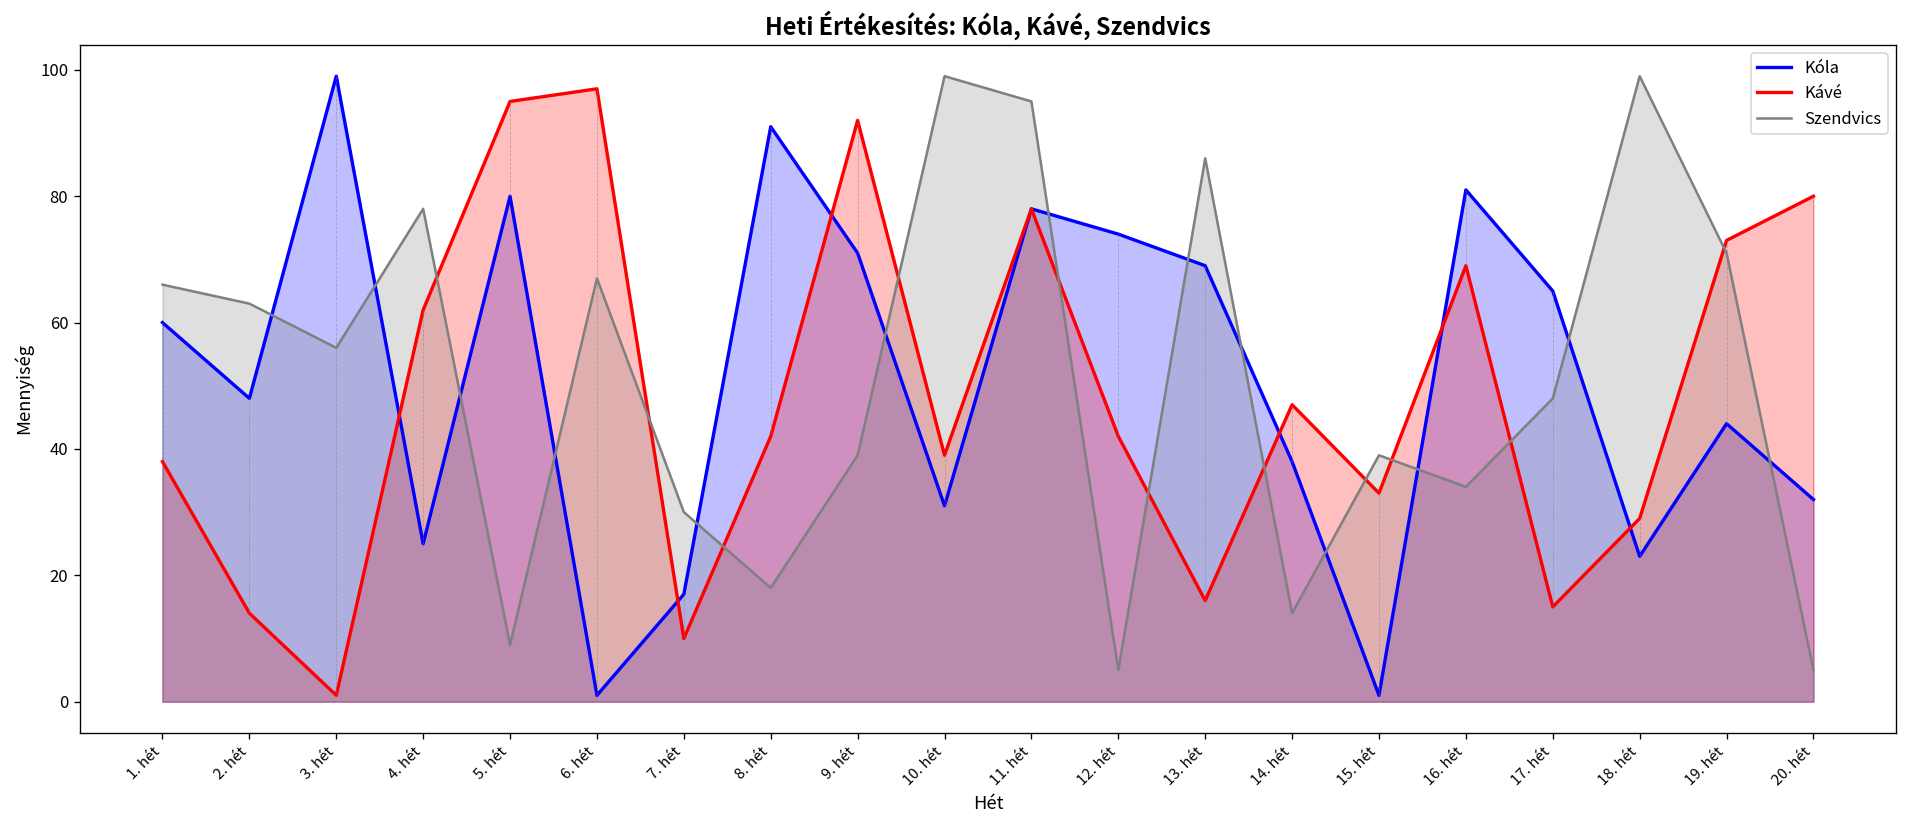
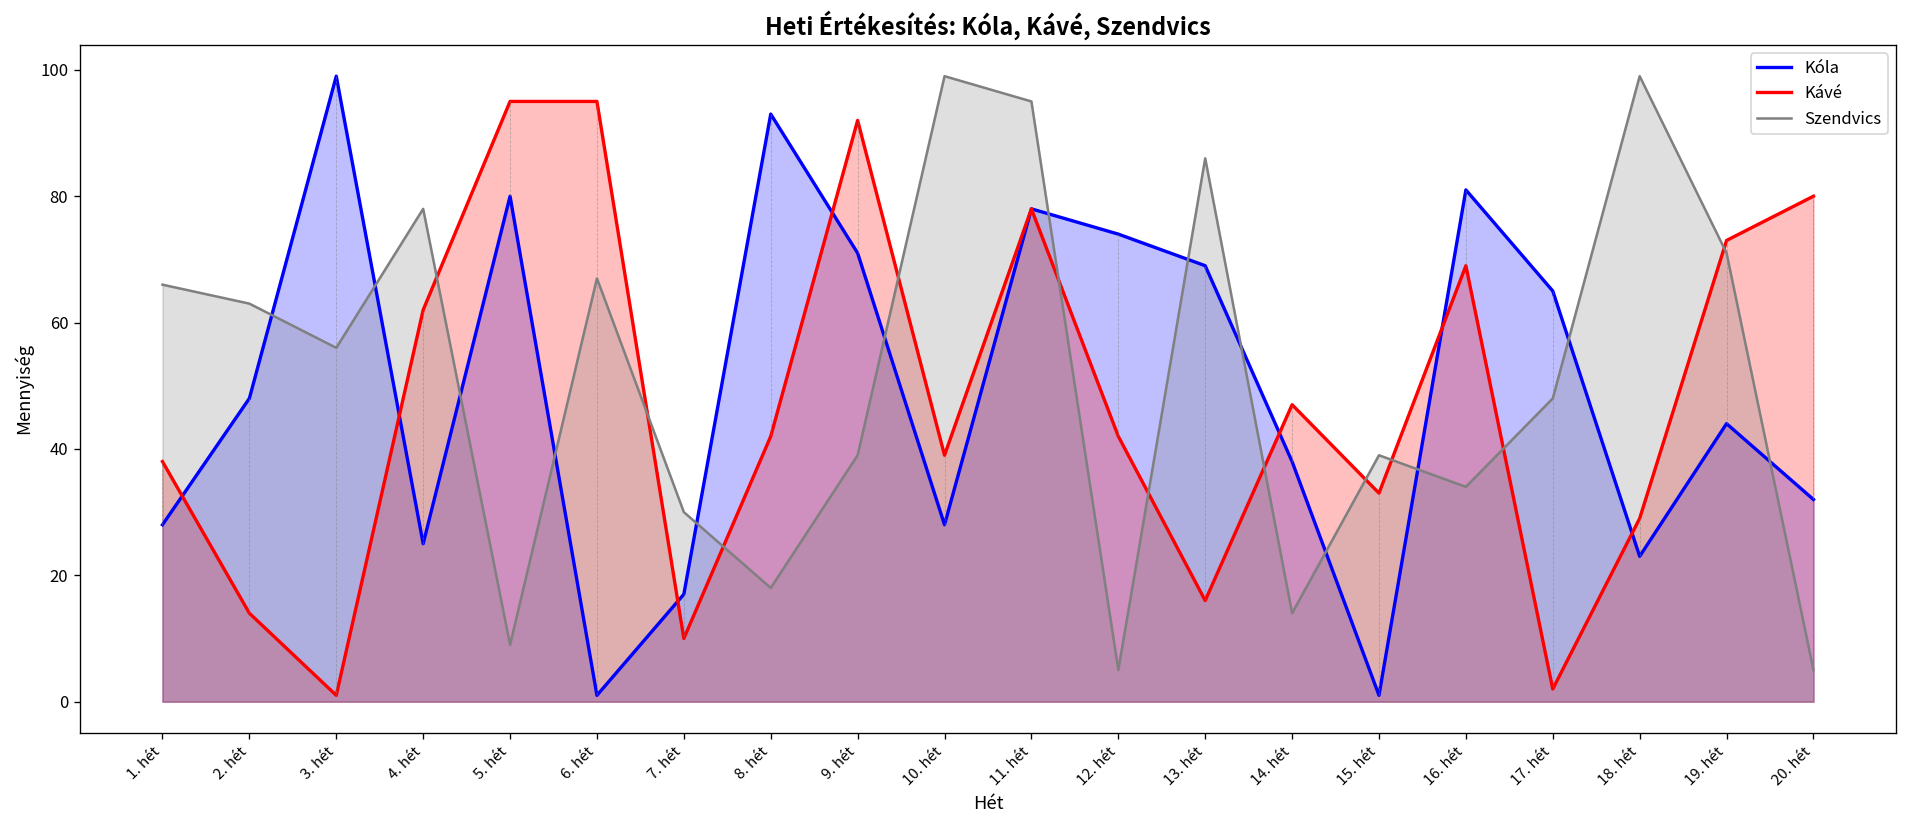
  {
    "Kóla": {
-     "1. hét": 60,
-     "8. hét": 91,
-     "10. hét": 31
+     "1. hét": 28,
+     "8. hét": 93,
+     "10. hét": 28
    },
    "Kávé": {
-     "6. hét": 97,
-     "17. hét": 15
+     "6. hét": 95,
+     "17. hét": 2
    }
  }
